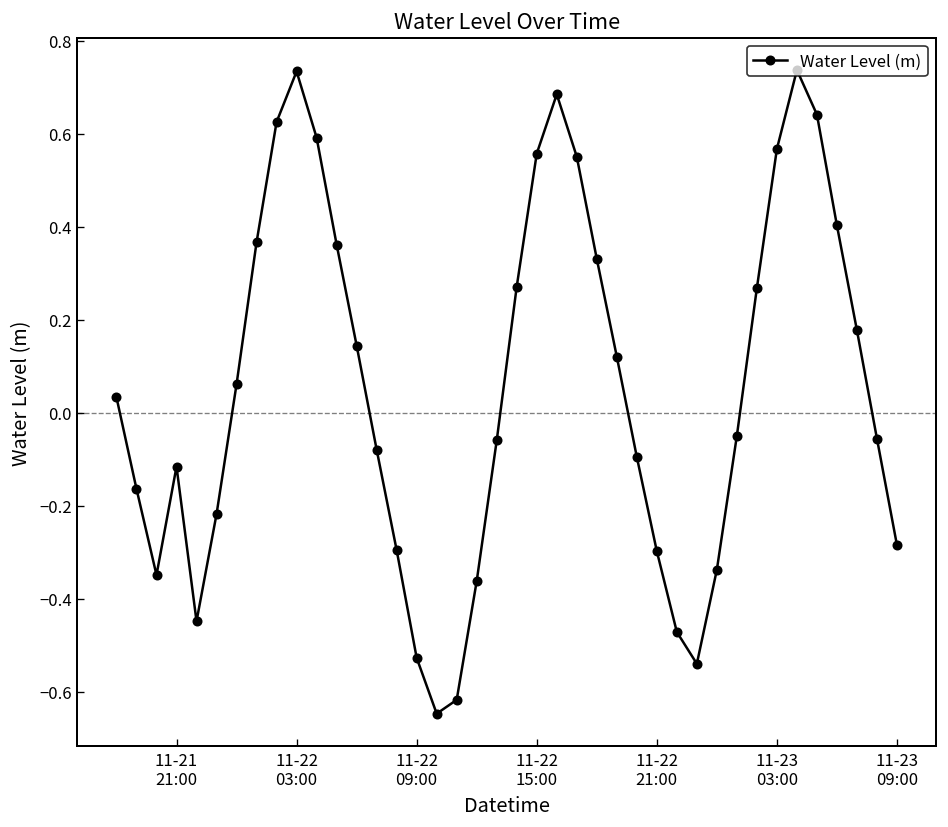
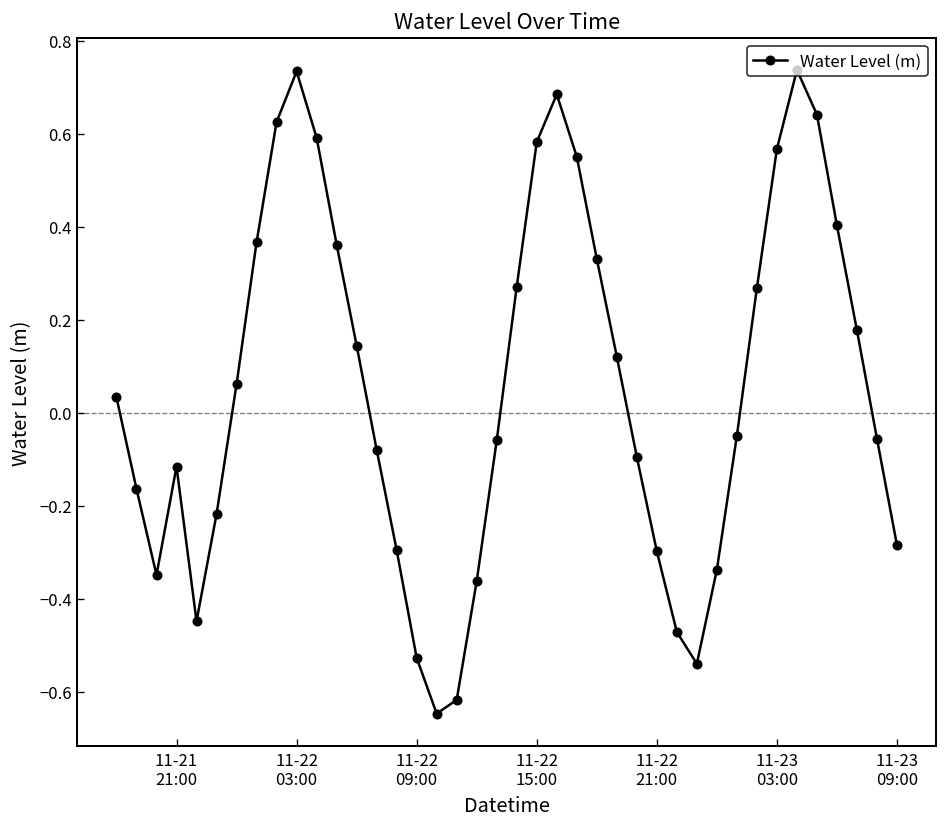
  {
    "11-21 21:00": -0.12,
    "11-22 03:00": 0.73,
    "11-22 09:00": -0.53,
-   "11-22 15:00": 0.56,
+   "11-22 15:00": 0.58,
    "11-22 21:00": -0.30,
    "11-23 03:00": 0.57,
    "11-23 09:00": -0.28
  }
